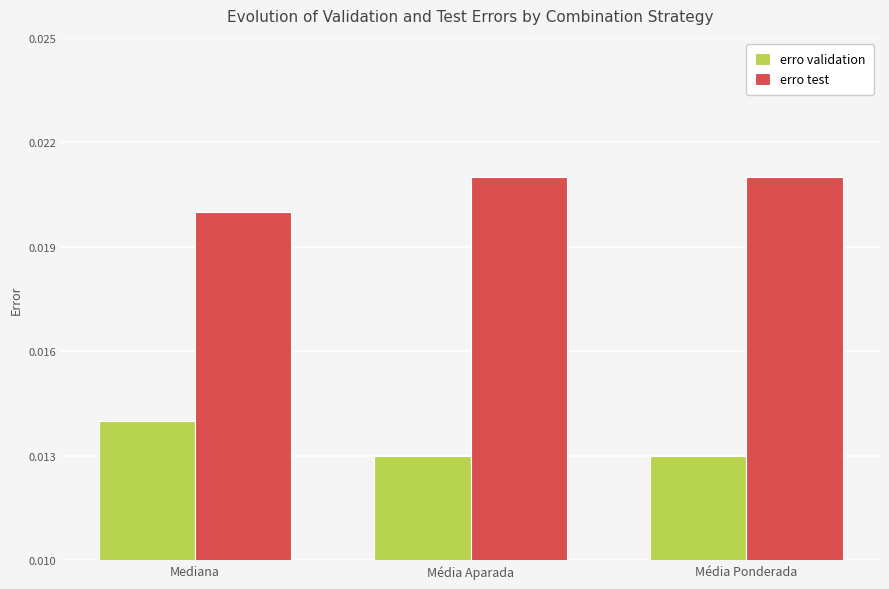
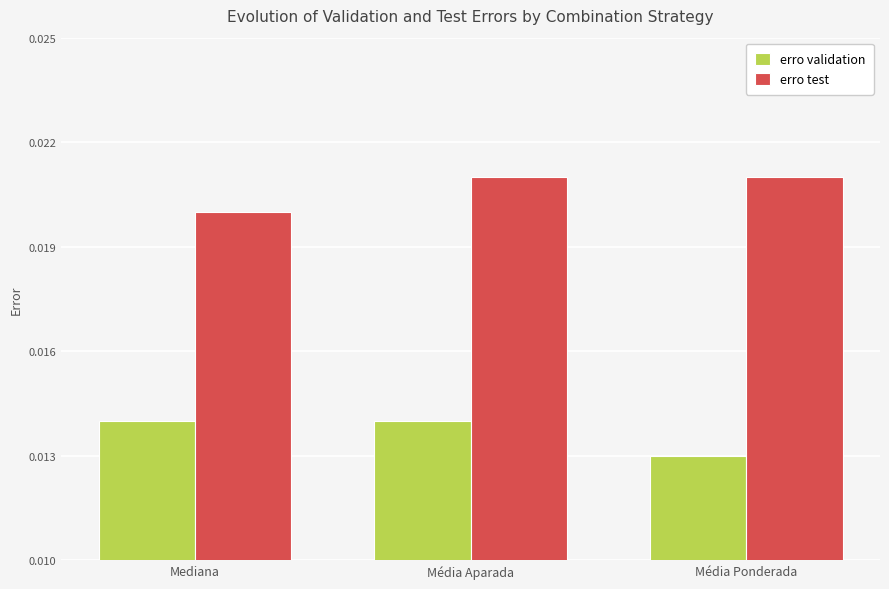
  {
    "erro validation": {
      "Mediana": 0.014,
-     "Média Aparada": 0.013,
+     "Média Aparada": 0.014,
      "Média Ponderada": 0.013
    },
    "erro test": {
      "Mediana": 0.020,
      "Média Aparada": 0.021,
      "Média Ponderada": 0.021
    }
  }
